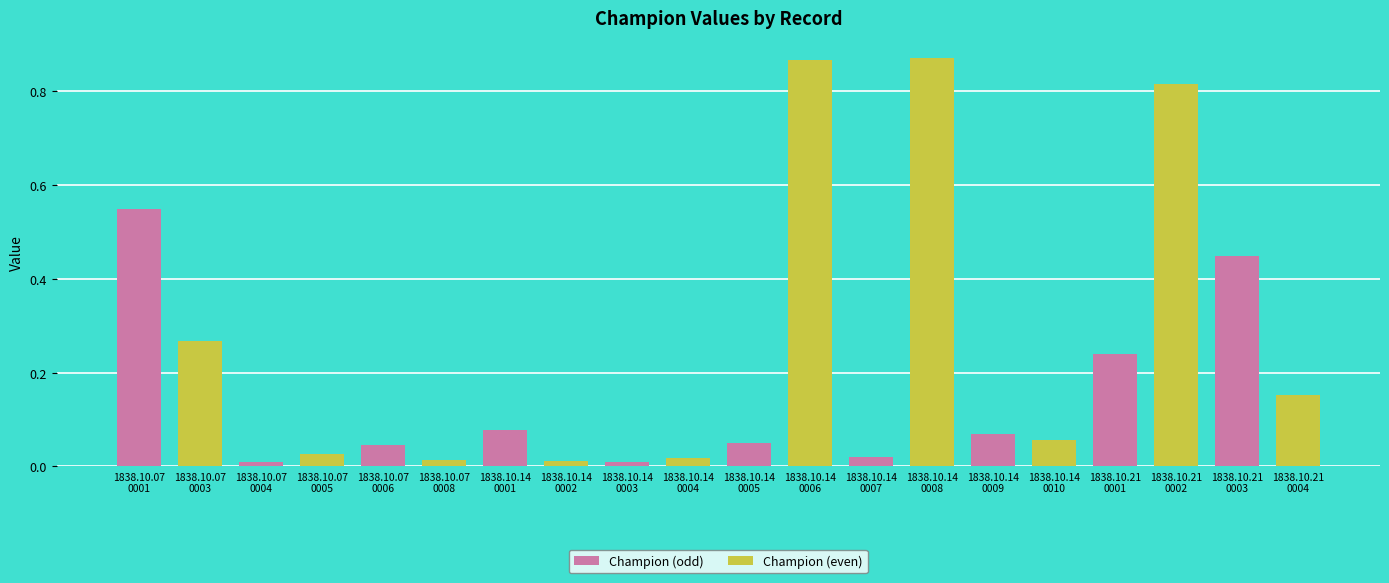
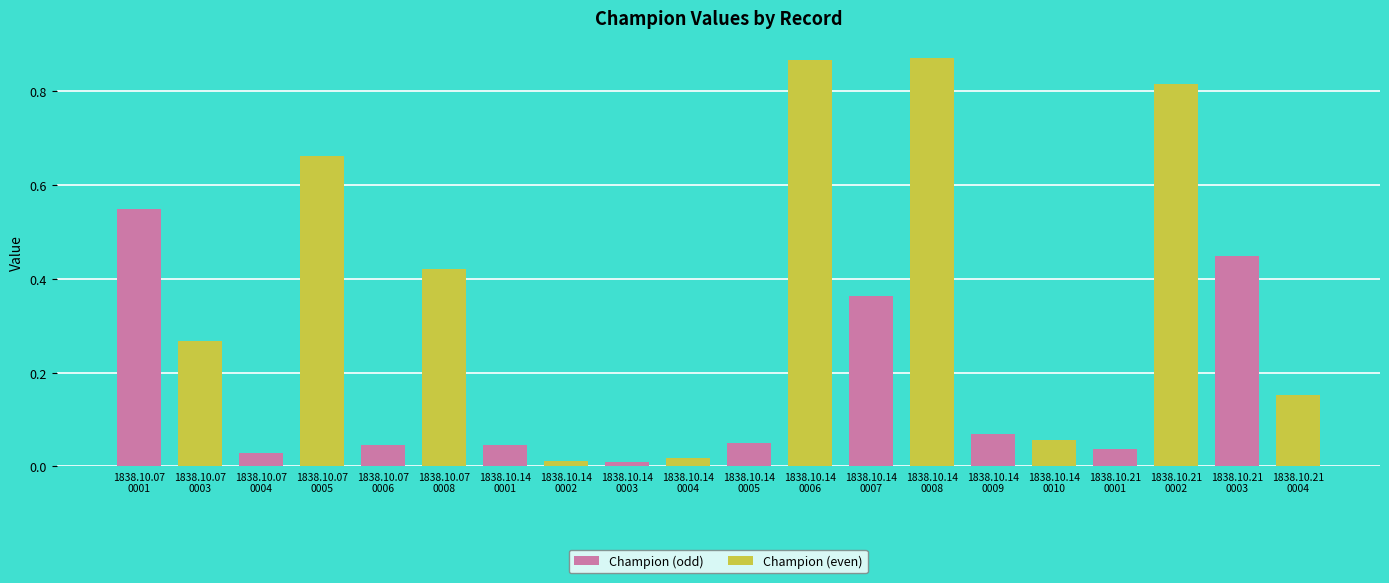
  {
    "Champion (odd)": {
      "1838.10.07 0001": 0.55,
-     "1838.10.07 0004": 0.01,
+     "1838.10.07 0004": 0.03,
      "1838.10.07 0006": 0.05,
-     "1838.10.14 0001": 0.08,
+     "1838.10.14 0001": 0.05,
      "1838.10.14 0003": 0.01,
      "1838.10.14 0005": 0.05,
-     "1838.10.14 0007": 0.02,
+     "1838.10.14 0007": 0.36,
      "1838.10.14 0009": 0.07,
-     "1838.10.21 0001": 0.24,
+     "1838.10.21 0001": 0.04,
      "1838.10.21 0003": 0.45
    },
    "Champion (even)": {
      "1838.10.07 0003": 0.27,
-     "1838.10.07 0005": 0.03,
-     "1838.10.07 0008": 0.01,
+     "1838.10.07 0005": 0.66,
+     "1838.10.07 0008": 0.42,
      "1838.10.14 0002": 0.01,
      "1838.10.14 0004": 0.02,
      "1838.10.14 0006": 0.87,
      "1838.10.14 0008": 0.87,
      "1838.10.14 0010": 0.06,
      "1838.10.21 0002": 0.82,
      "1838.10.21 0004": 0.15
    }
  }
